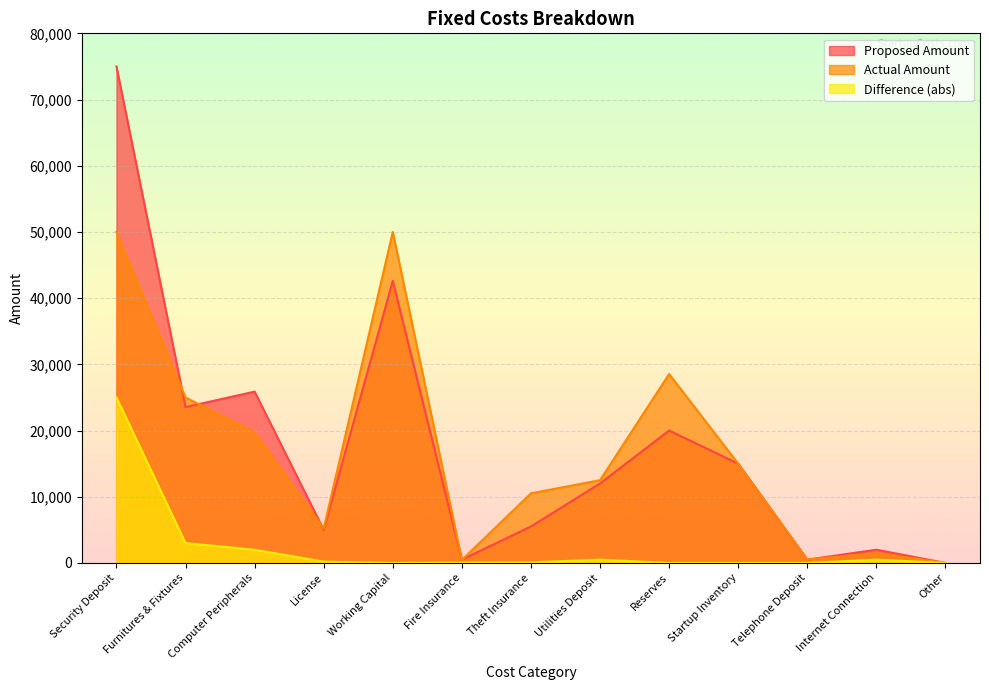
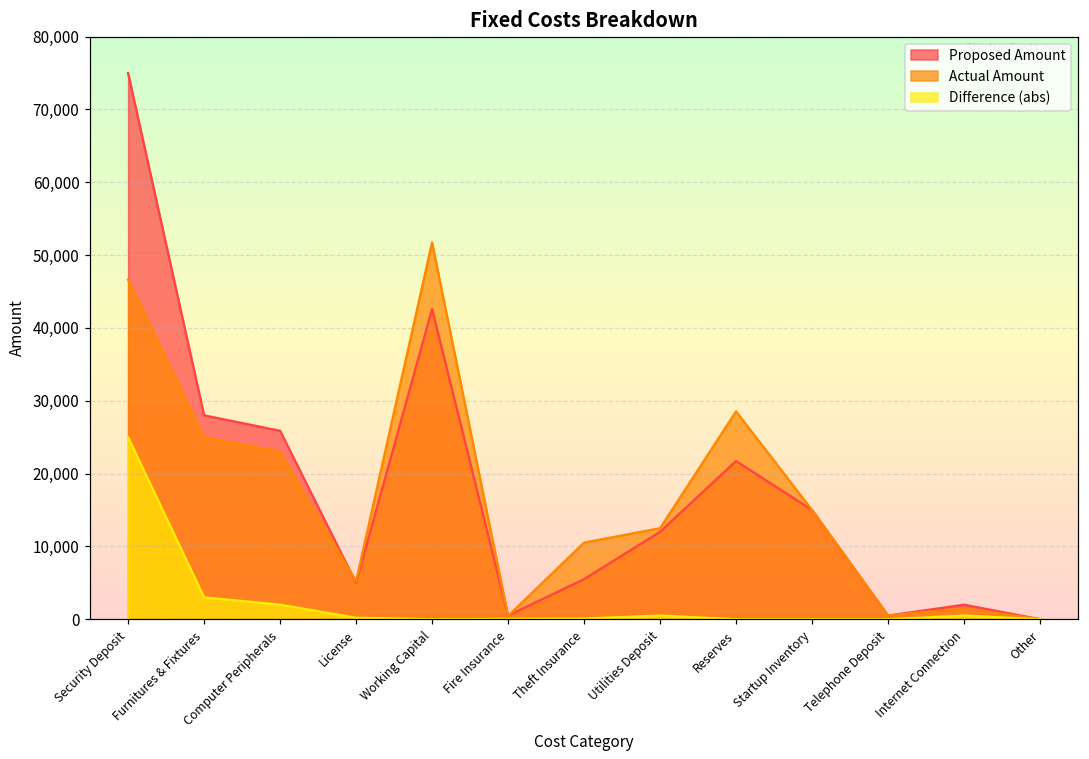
  {
    "Proposed Amount": {
      "Security Deposit": "75,000",
-     "Furnitures & Fixtures": "24,000",
+     "Furnitures & Fixtures": "28,000",
      "Computer Peripherals": "26,000",
      "Working Capital": "43,000",
      "Theft Insurance": "6,000",
      "Utilities Deposit": "12,000",
-     "Reserves": "20,000",
+     "Reserves": "22,000",
      "Internet Connection": "2,000"
    },
    "Actual Amount": {
-     "Security Deposit": "50,000",
+     "Security Deposit": "47,000",
      "Furnitures & Fixtures": "25,000",
-     "Computer Peripherals": "20,000",
-     "Working Capital": "50,000",
+     "Computer Peripherals": "23,000",
+     "Working Capital": "52,000",
      "Theft Insurance": "11,000",
      "Utilities Deposit": "13,000",
      "Reserves": "29,000",
      "Internet Connection": "2,000"
    },
    "Difference (abs)": {
      "Security Deposit": "25,000",
      "Furnitures & Fixtures": "3,000",
      "Computer Peripherals": "2,000",
      "License": "0",
      "Working Capital": "0",
      "Fire Insurance": "0",
      "Theft Insurance": "0",
      "Utilities Deposit": "1,000",
      "Reserves": "0",
      "Startup Inventory": "0",
      "Telephone Deposit": "0",
      "Internet Connection": "1,000"
    }
  }
